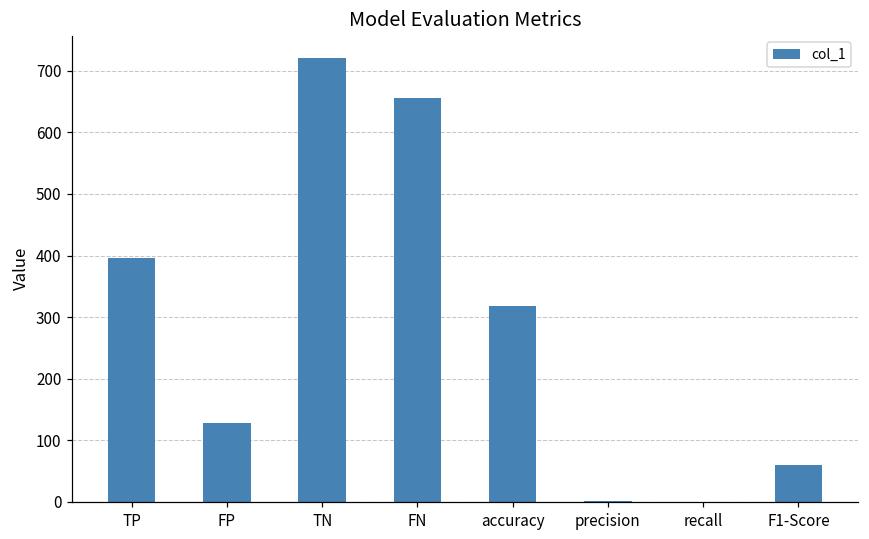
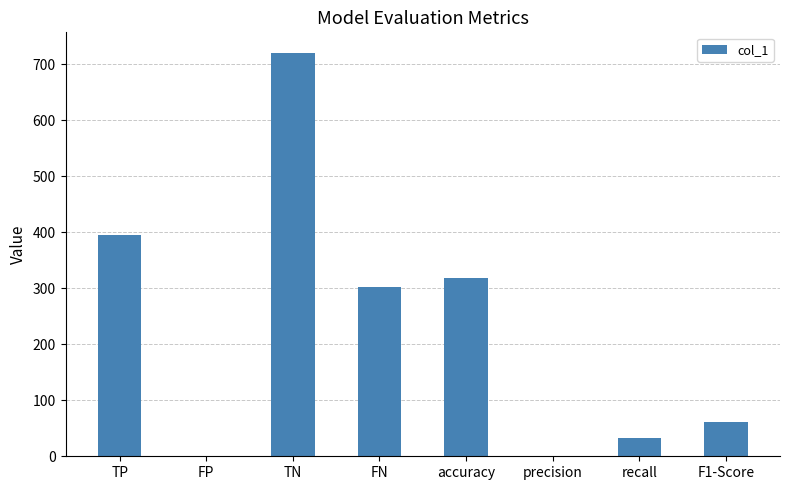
  {
    "TP": 400,
-   "FP": 130,
+   "FP": 0,
    "TN": 720,
-   "FN": 660,
+   "FN": 300,
    "accuracy": 320,
-   "recall": 0,
+   "recall": 30,
    "F1-Score": 60
  }
